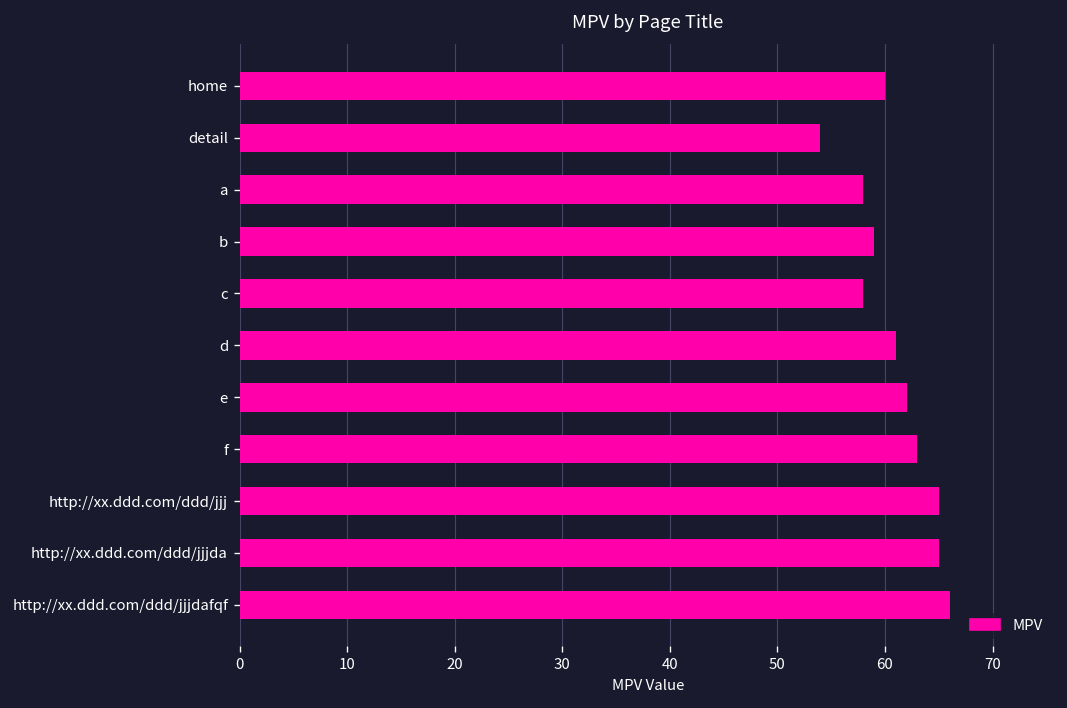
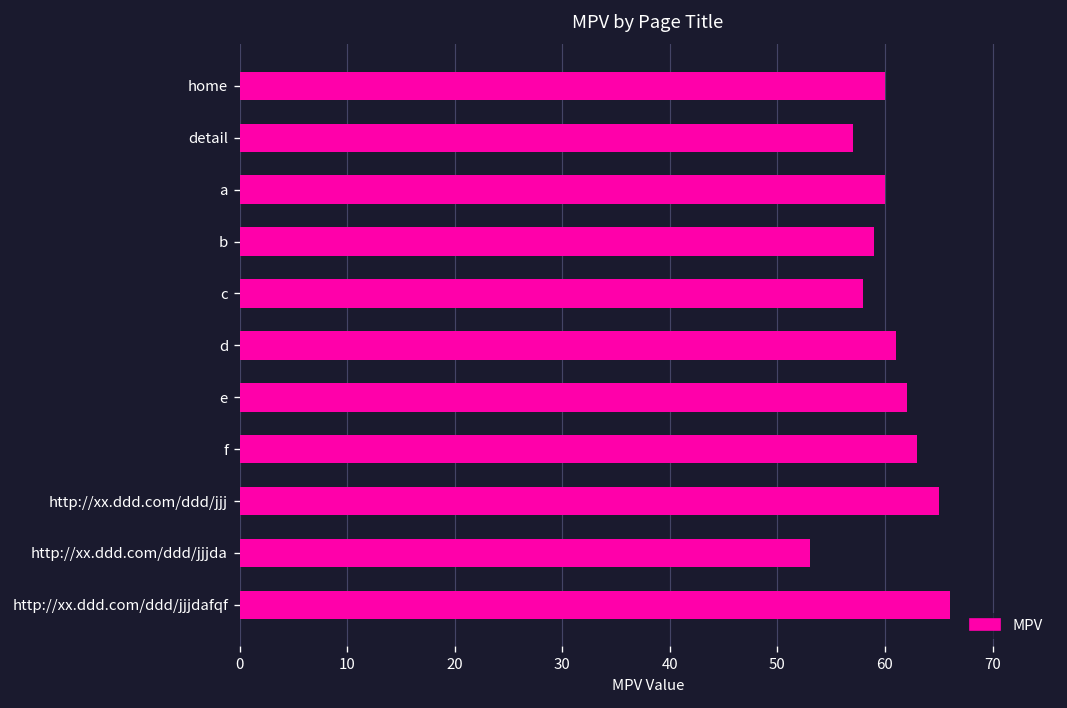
  {
    "home": 60,
-   "detail": 54,
-   "a": 58,
+   "detail": 57,
+   "a": 60,
    "b": 59,
    "c": 58,
    "d": 61,
    "e": 62,
    "f": 63,
    "http://xx.ddd.com/ddd/jjj": 65,
-   "http://xx.ddd.com/ddd/jjjda": 65,
+   "http://xx.ddd.com/ddd/jjjda": 53,
    "http://xx.ddd.com/ddd/jjjdafqf": 66
  }
